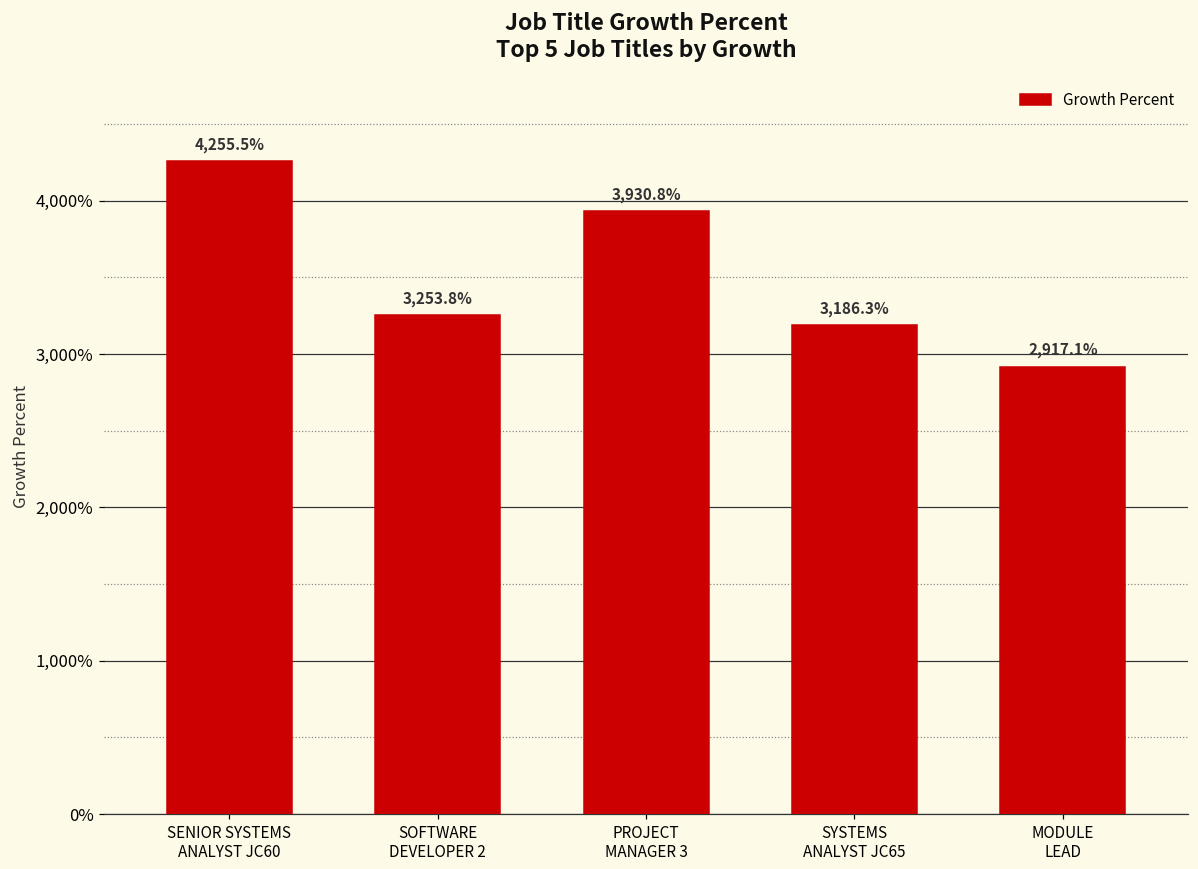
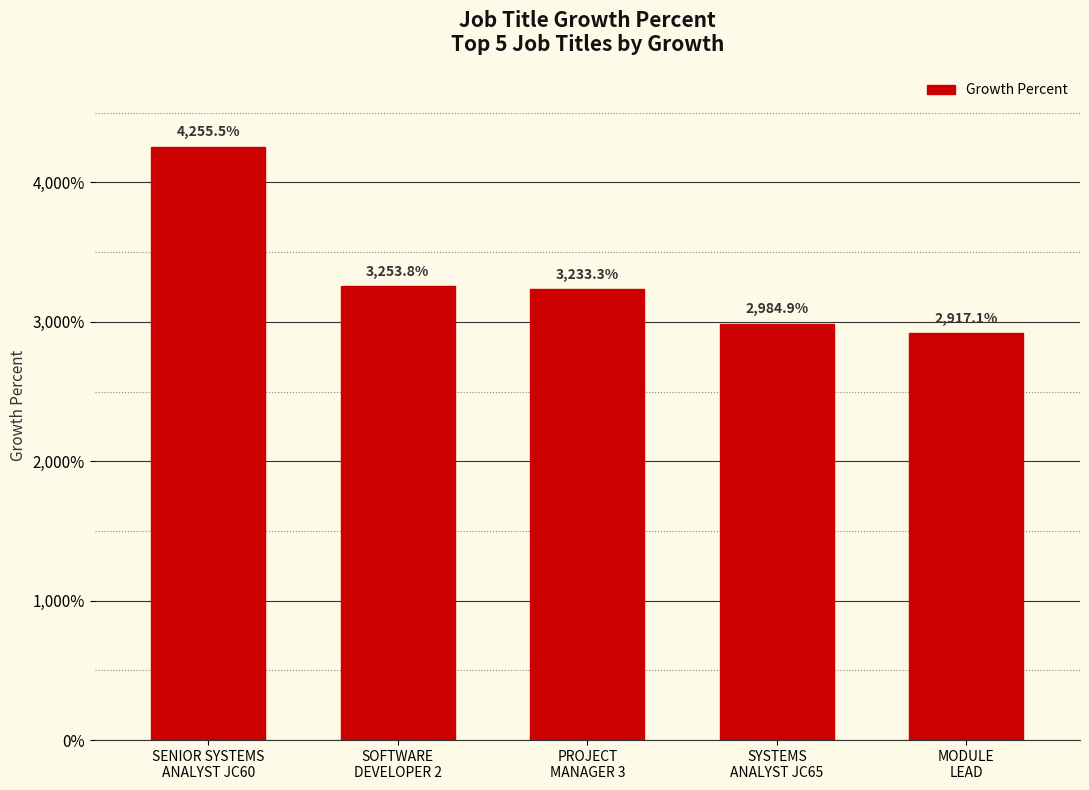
  {
    "SENIOR SYSTEMS ANALYST JC60": "4,255.5%",
    "SOFTWARE DEVELOPER 2": "3,253.8%",
-   "PROJECT MANAGER 3": "3,930.8%",
-   "SYSTEMS ANALYST JC65": "3,186.3%",
+   "PROJECT MANAGER 3": "3,233.3%",
+   "SYSTEMS ANALYST JC65": "2,984.9%",
    "MODULE LEAD": "2,917.1%"
  }
